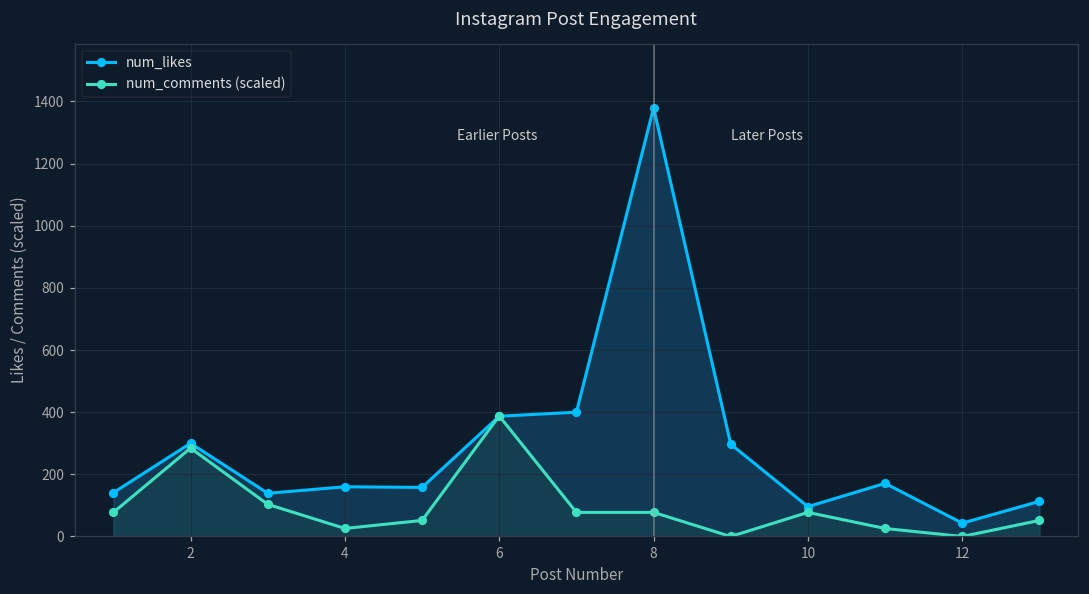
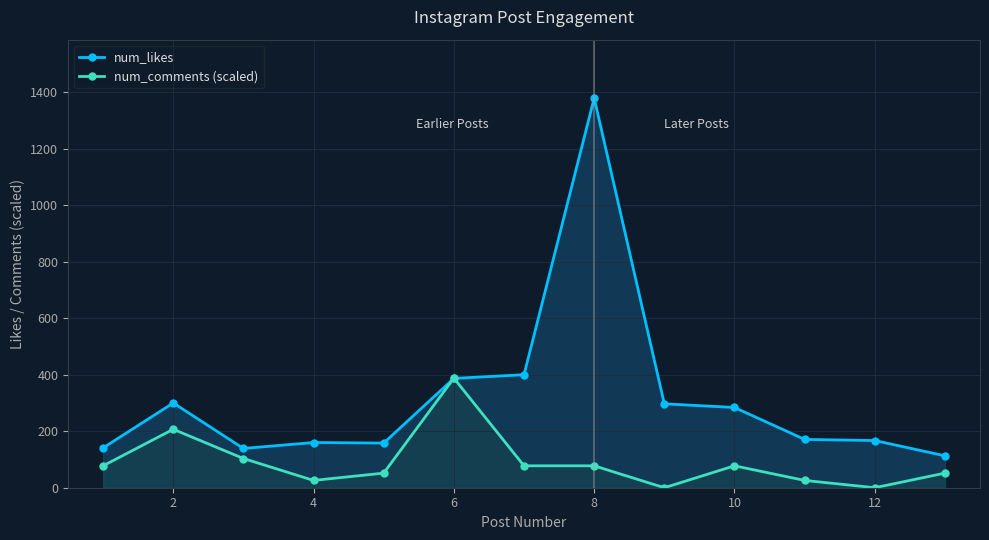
  {
    "num_likes": {
      "2": 300,
      "4": 160,
      "8": 1380,
-     "10": 100,
-     "12": 40
+     "10": 280,
+     "12": 170
    },
    "num_comments (scaled)": {
-     "2": 280,
+     "2": 210,
      "4": 30,
      "8": 80,
      "10": 80,
      "12": 0
    }
  }
